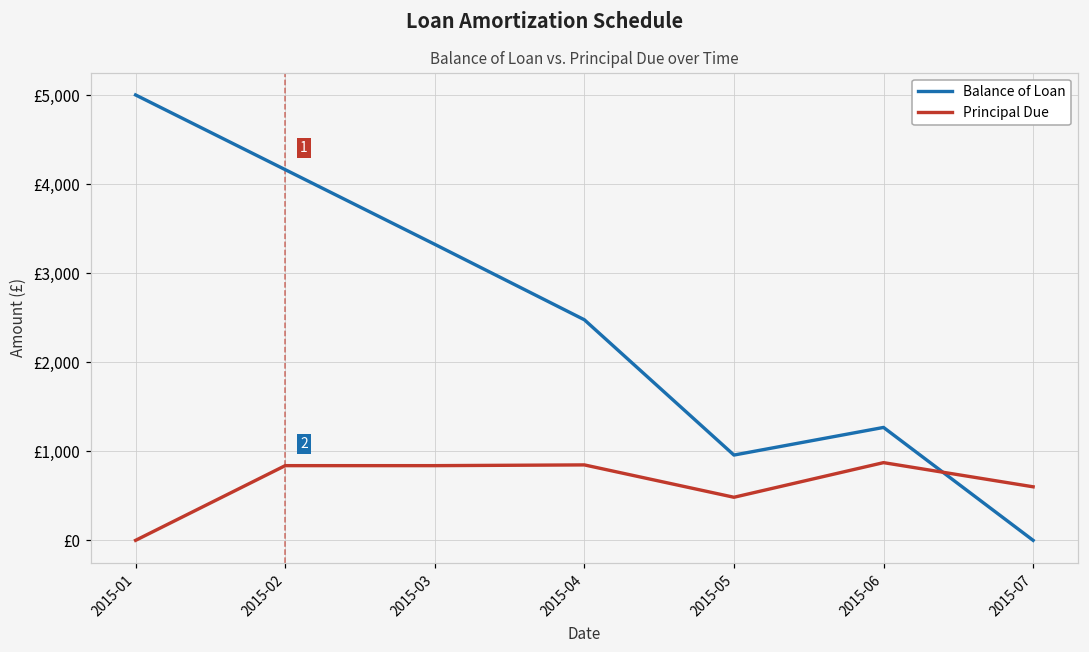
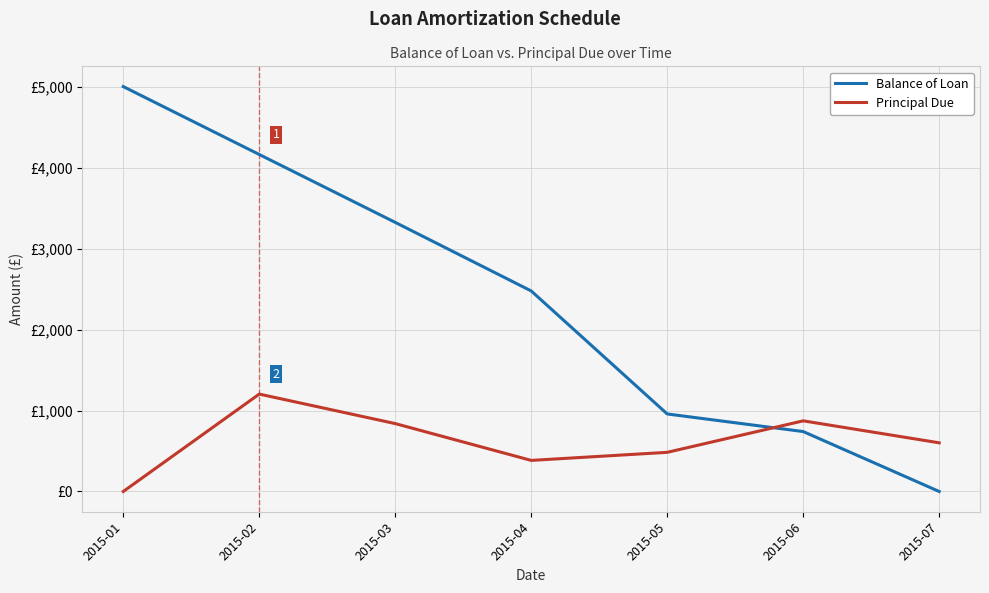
  {
    "Balance of Loan": {
      "2015-01": "£5,000",
      "2015-03": "£3,300",
      "2015-04": "£2,500",
      "2015-05": "£1,000",
-     "2015-06": "£1,300",
+     "2015-06": "£700",
      "2015-07": "£0"
    },
    "Principal Due": {
      "2015-01": "£0",
-     "2015-02": "£800",
+     "2015-02": "£1,200",
      "2015-03": "£800",
-     "2015-04": "£800",
+     "2015-04": "£400",
      "2015-05": "£500",
      "2015-06": "£900",
      "2015-07": "£600"
    }
  }
